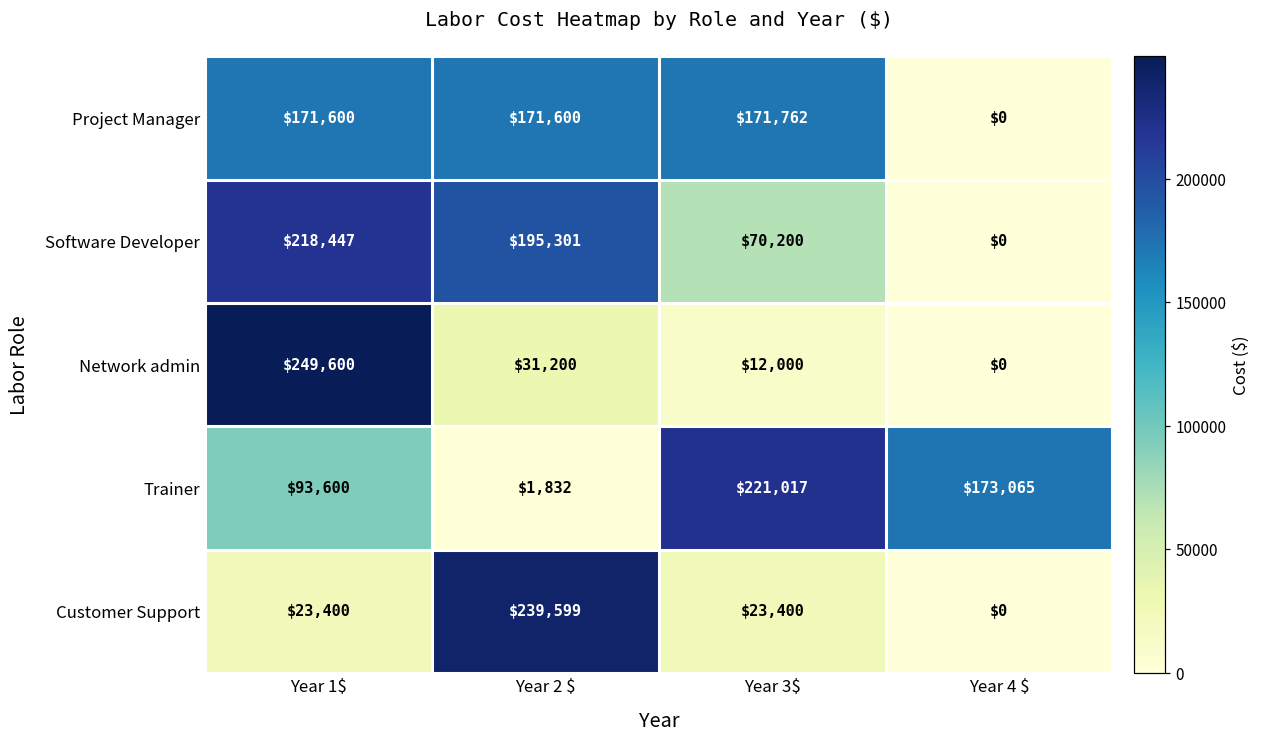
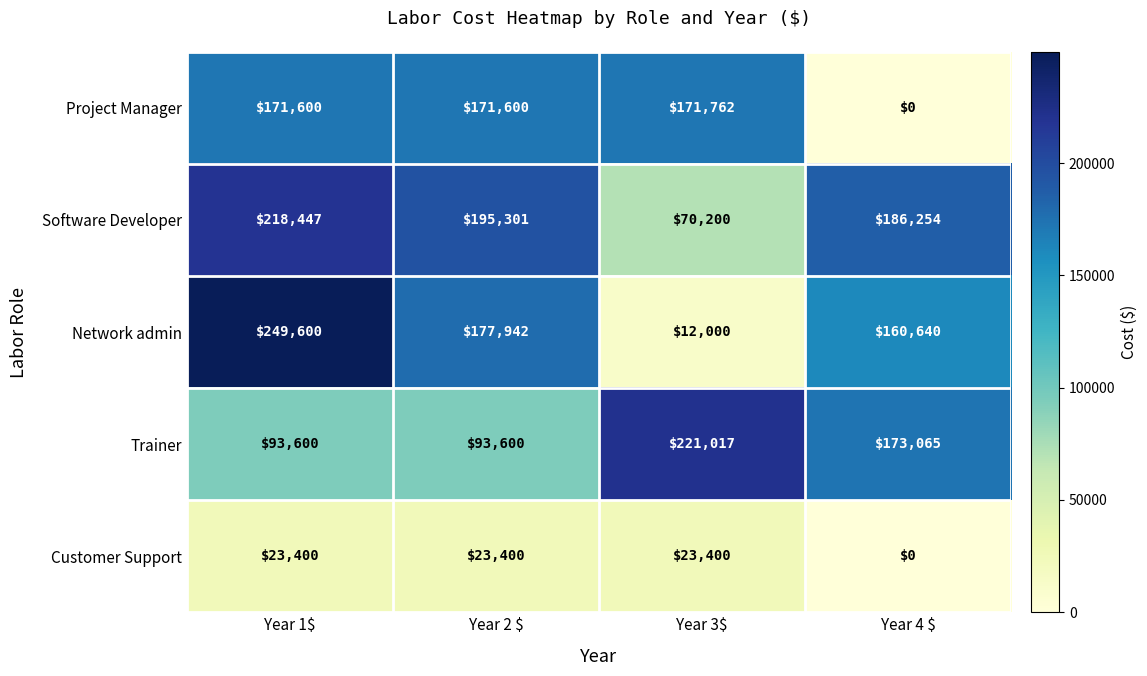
  {
    "Project Manager": {
      "Year 1$": "$171,600",
      "Year 2 $": "$171,600",
      "Year 3$": "$171,762",
      "Year 4 $": "$0"
    },
    "Software Developer": {
      "Year 1$": "$218,447",
      "Year 2 $": "$195,301",
      "Year 3$": "$70,200",
-     "Year 4 $": "$0"
+     "Year 4 $": "$186,254"
    },
    "Network admin": {
      "Year 1$": "$249,600",
-     "Year 2 $": "$31,200",
+     "Year 2 $": "$177,942",
      "Year 3$": "$12,000",
-     "Year 4 $": "$0"
+     "Year 4 $": "$160,640"
    },
    "Trainer": {
      "Year 1$": "$93,600",
-     "Year 2 $": "$1,832",
+     "Year 2 $": "$93,600",
      "Year 3$": "$221,017",
      "Year 4 $": "$173,065"
    },
    "Customer Support": {
      "Year 1$": "$23,400",
-     "Year 2 $": "$239,599",
+     "Year 2 $": "$23,400",
      "Year 3$": "$23,400",
      "Year 4 $": "$0"
    }
  }
